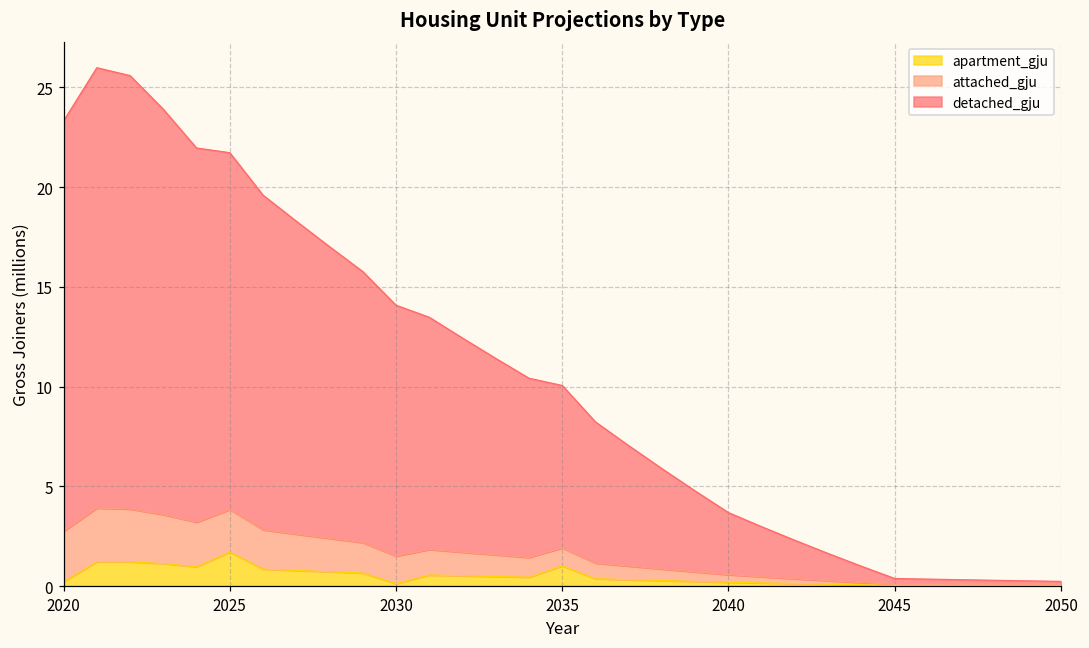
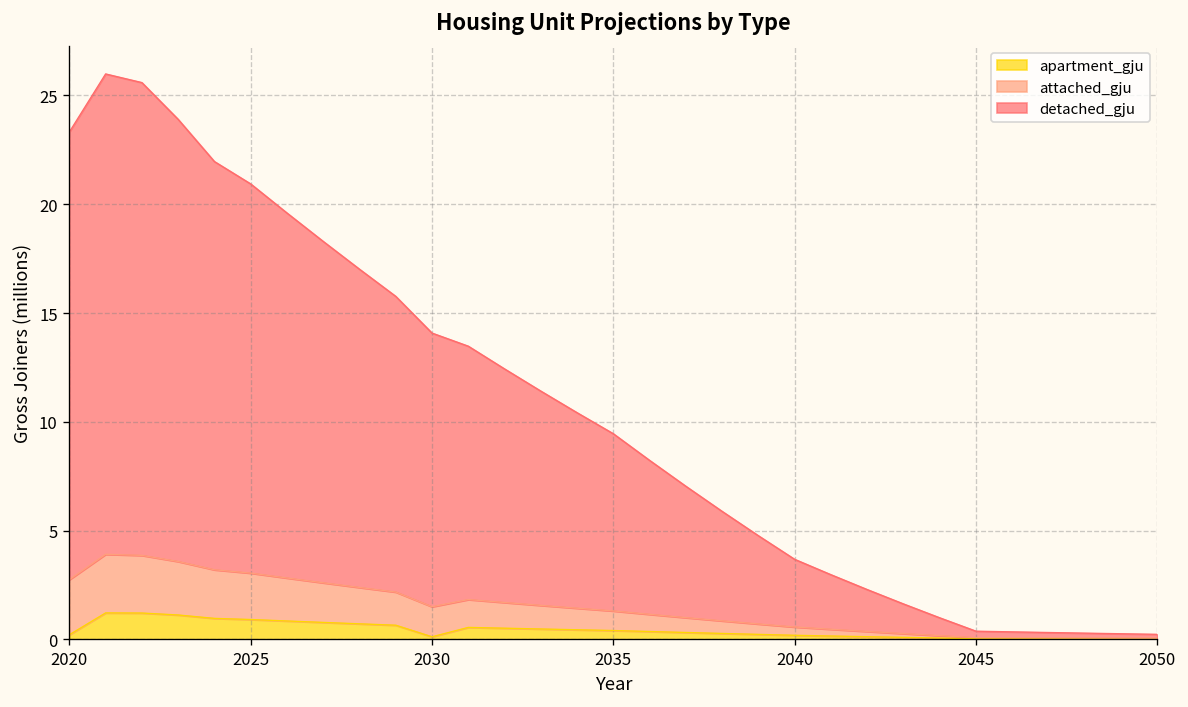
  {
    "apartment_gju": {
      "2020": 0.2,
-     "2025": 1.7,
+     "2025": 0.9,
      "2030": 0.1,
-     "2035": 1.0,
+     "2035": 0.4,
      "2040": 0.2
    }
  }
